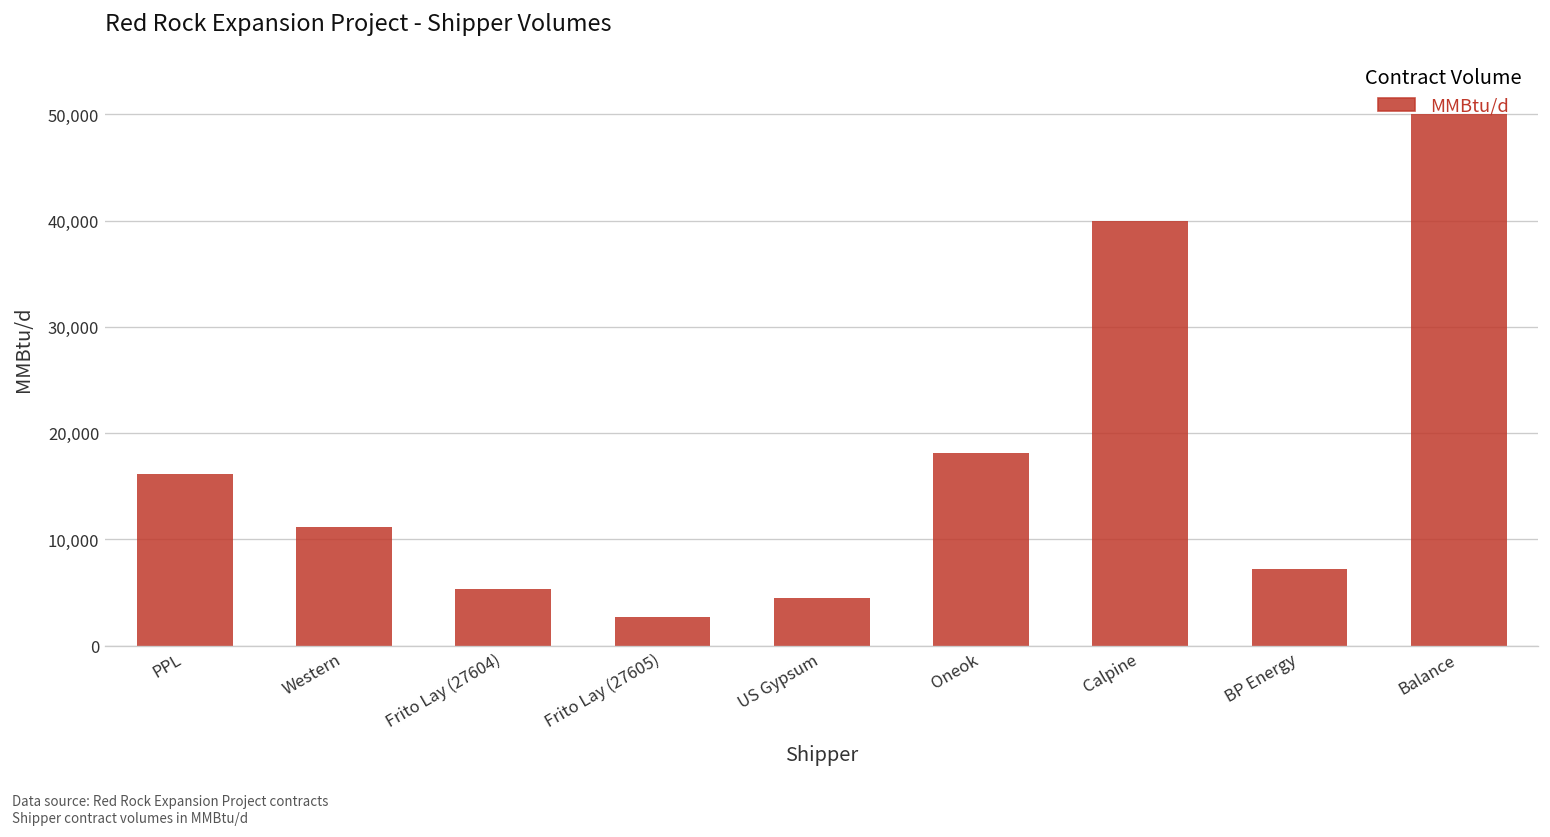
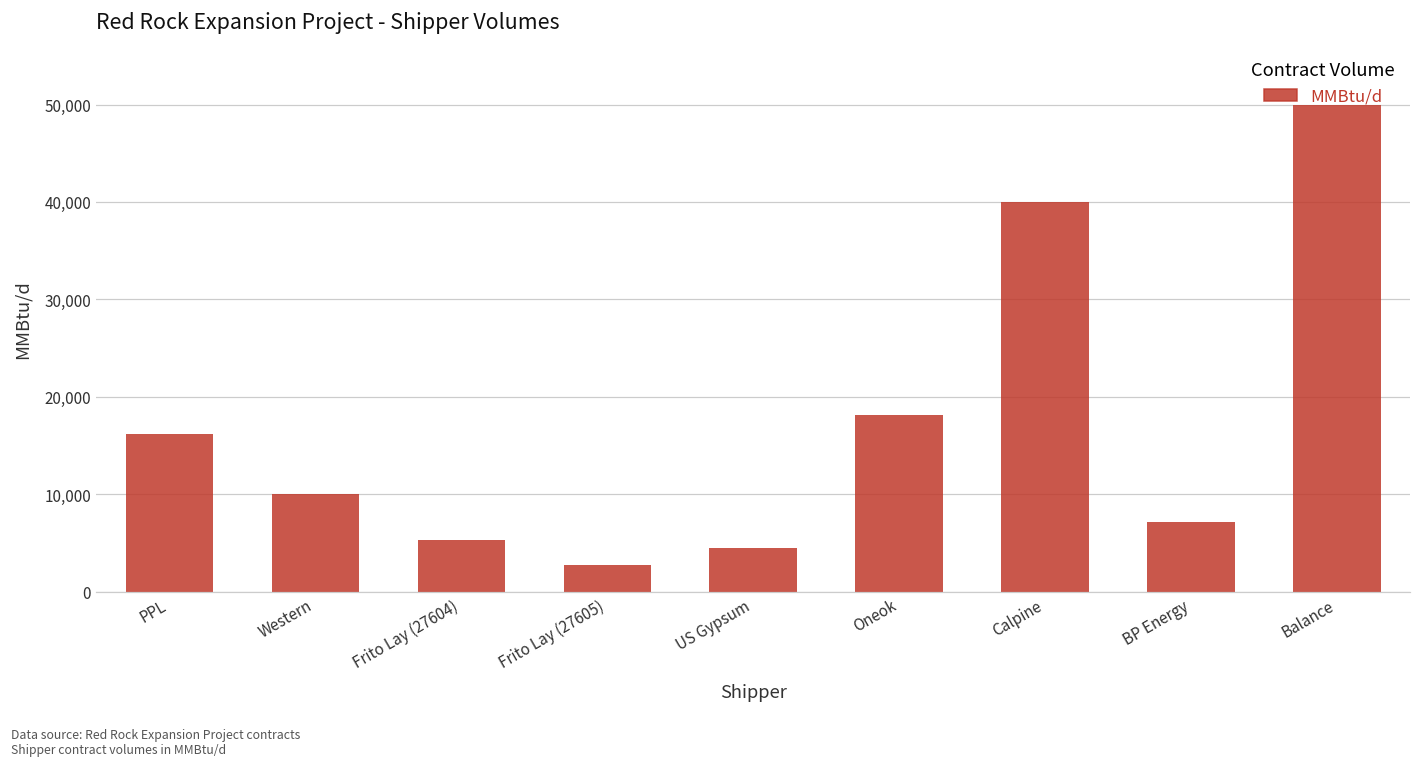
  {
    "PPL": "16,000",
-   "Western": "11,000",
+   "Western": "10,000",
    "Frito Lay (27604)": "5,000",
    "Frito Lay (27605)": "3,000",
    "US Gypsum": "5,000",
    "Oneok": "18,000",
    "Calpine": "40,000",
    "BP Energy": "7,000",
    "Balance": "50,000"
  }
